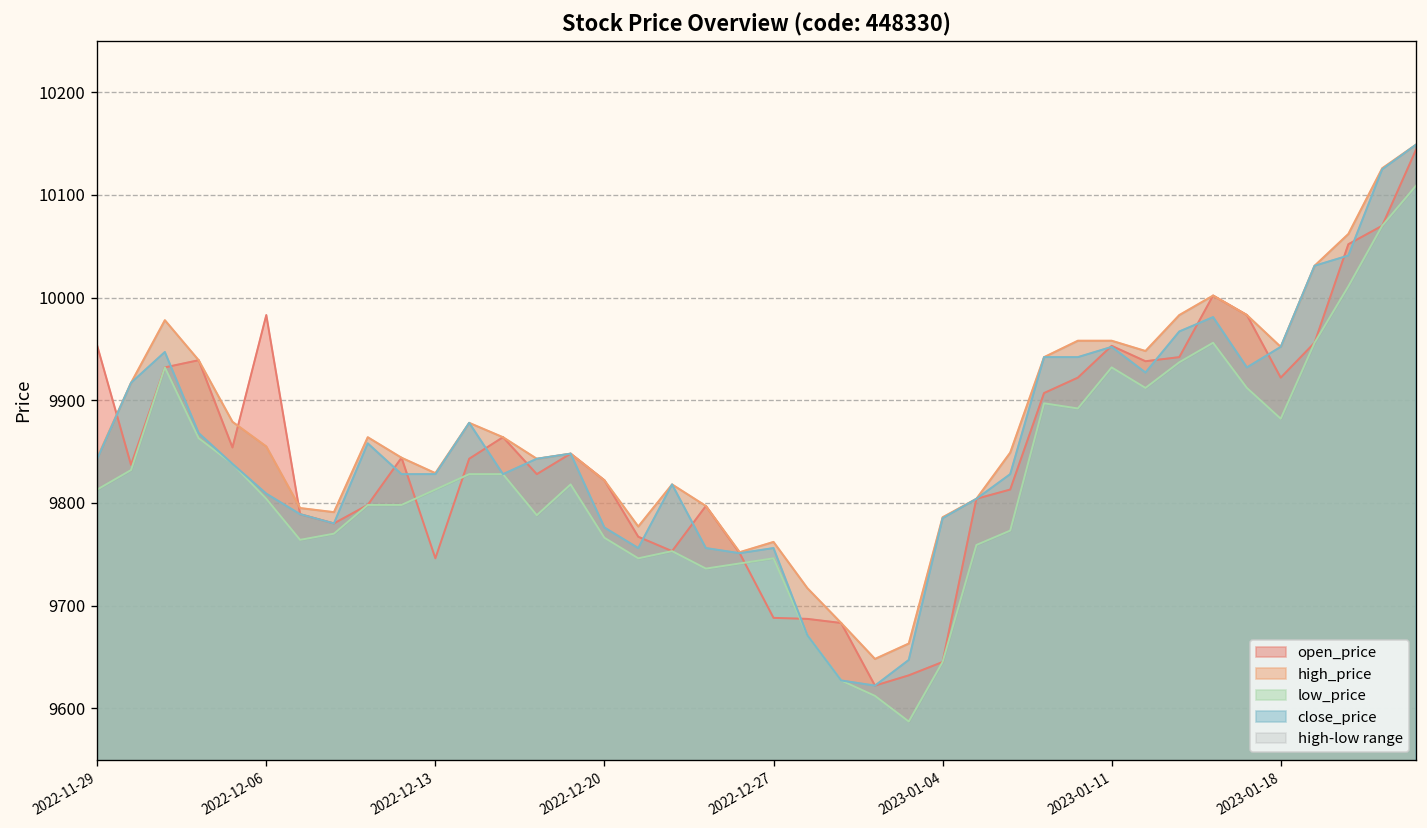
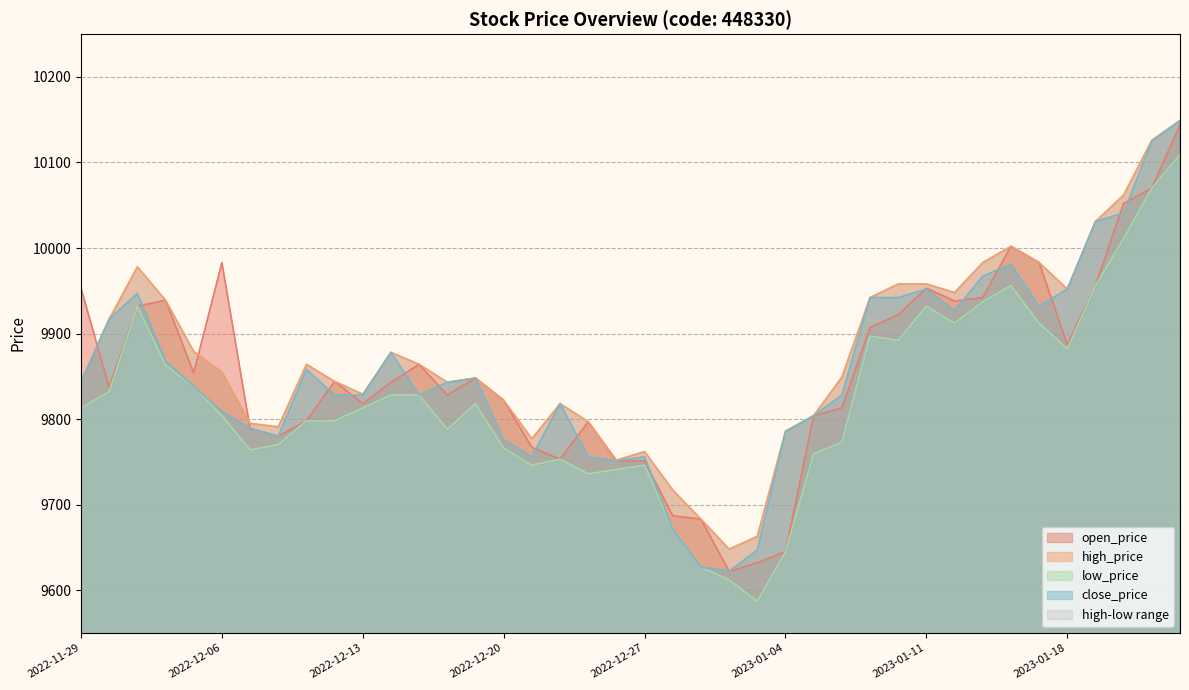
  {
    "open_price": {
      "2022-11-29": 9950,
      "2022-12-06": 9980,
-     "2022-12-13": 9750,
-     "2022-12-27": 9690,
-     "2023-01-18": 9920
+     "2022-12-13": 9820,
+     "2022-12-27": 9750,
+     "2023-01-18": 9890
    }
  }
